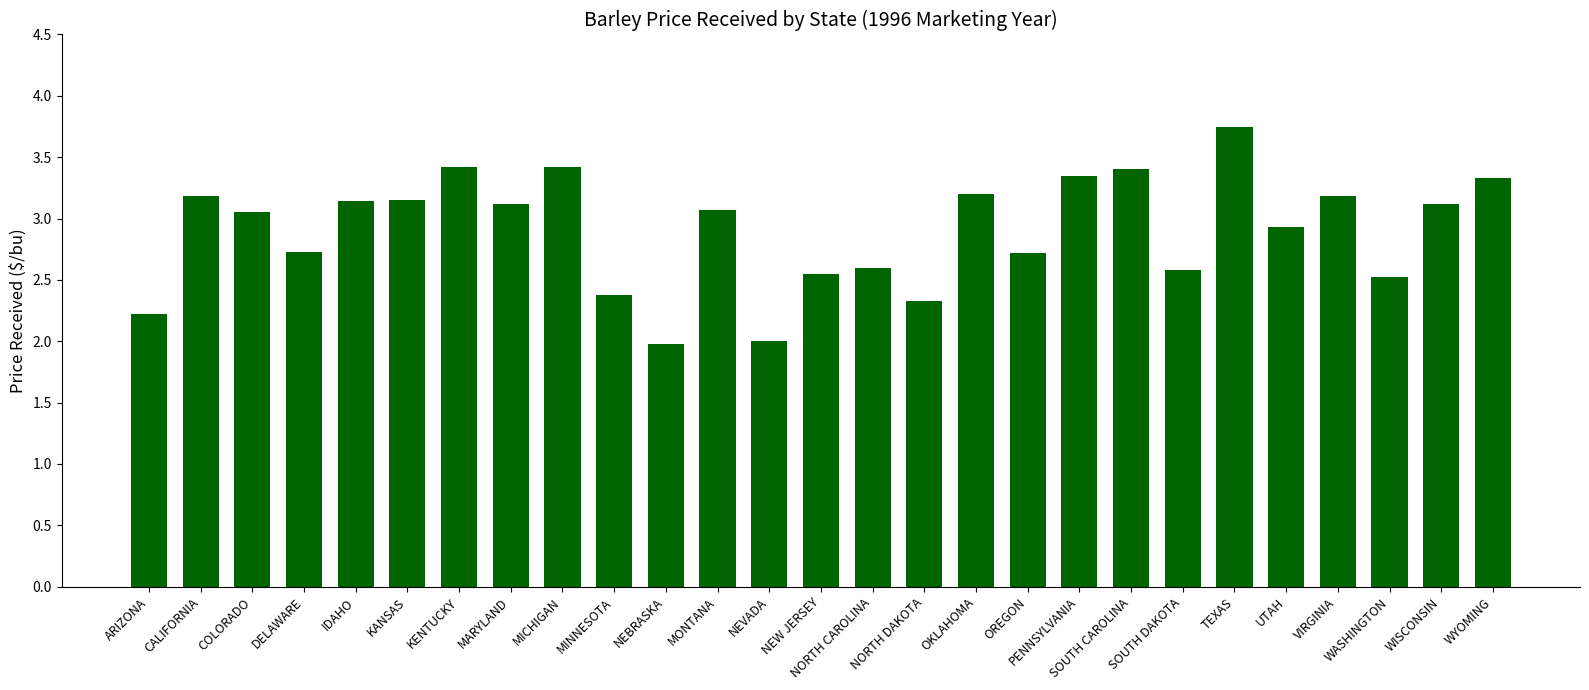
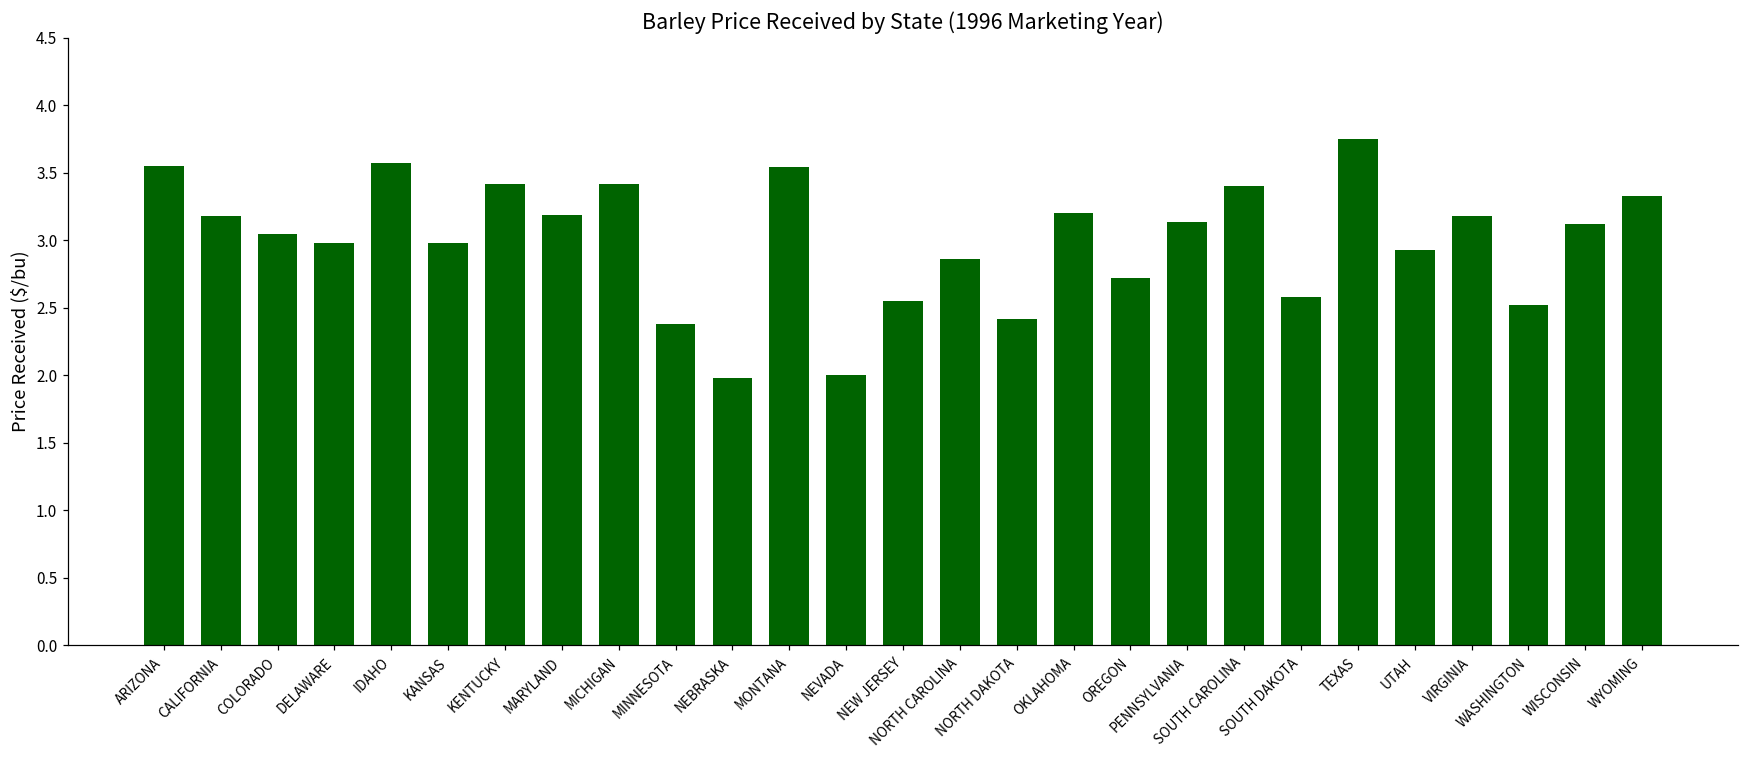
  {
-   "ARIZONA": 2.22,
+   "ARIZONA": 3.55,
    "CALIFORNIA": 3.18,
    "COLORADO": 3.05,
-   "DELAWARE": 2.73,
-   "IDAHO": 3.14,
-   "KANSAS": 3.15,
+   "DELAWARE": 2.98,
+   "IDAHO": 3.58,
+   "KANSAS": 2.98,
    "KENTUCKY": 3.42,
-   "MARYLAND": 3.12,
+   "MARYLAND": 3.19,
    "MICHIGAN": 3.42,
    "MINNESOTA": 2.38,
    "NEBRASKA": 1.98,
-   "MONTANA": 3.07,
+   "MONTANA": 3.54,
    "NEVADA": 2.00,
    "NEW JERSEY": 2.55,
-   "NORTH CAROLINA": 2.60,
-   "NORTH DAKOTA": 2.33,
+   "NORTH CAROLINA": 2.87,
+   "NORTH DAKOTA": 2.42,
    "OKLAHOMA": 3.20,
    "OREGON": 2.72,
-   "PENNSYLVANIA": 3.34,
+   "PENNSYLVANIA": 3.14,
    "SOUTH CAROLINA": 3.40,
    "SOUTH DAKOTA": 2.58,
    "TEXAS": 3.75,
    "UTAH": 2.93,
    "VIRGINIA": 3.18,
    "WASHINGTON": 2.52,
    "WISCONSIN": 3.12,
    "WYOMING": 3.33
  }
